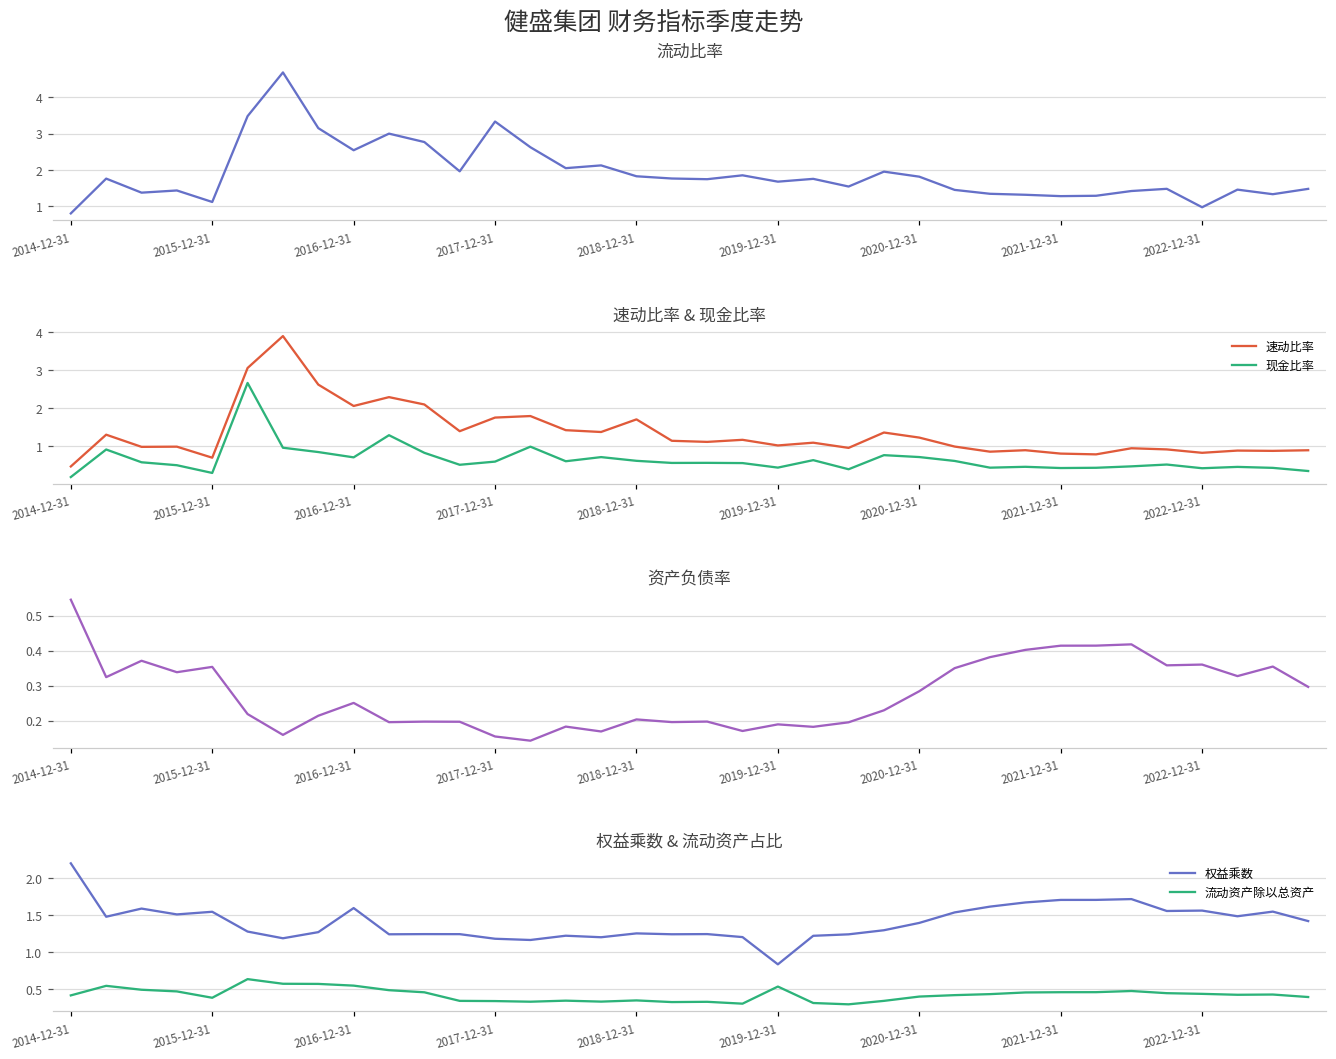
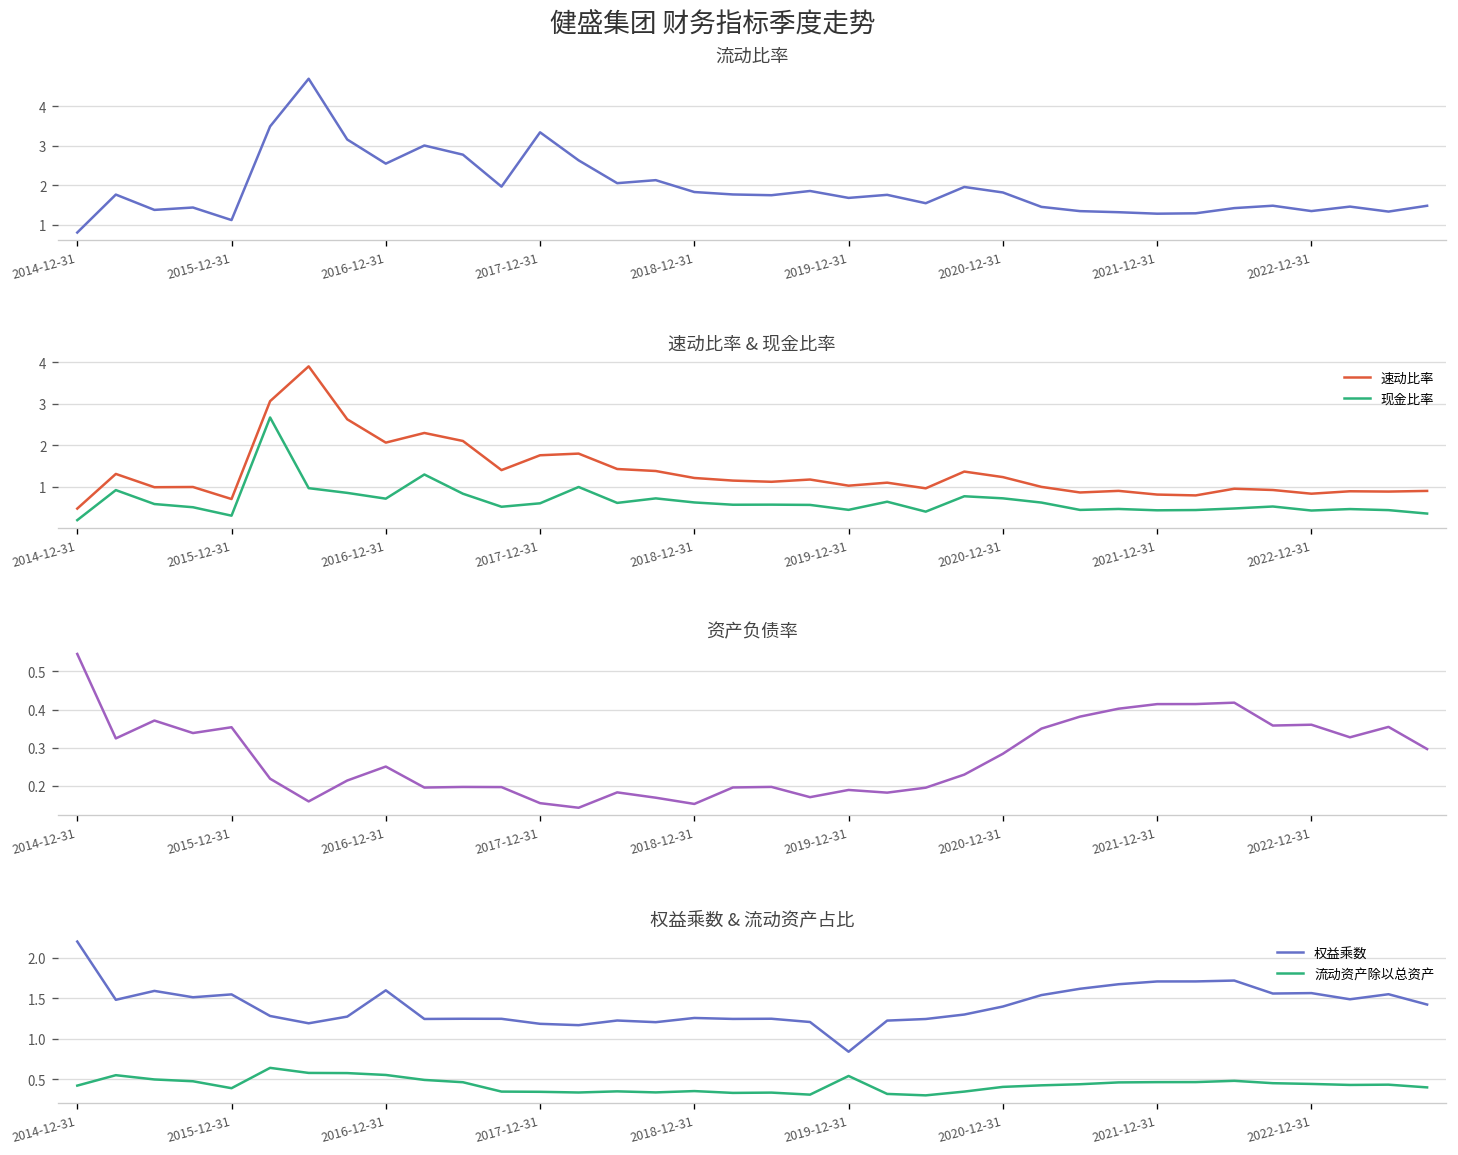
  {
    "流动比率": {
      "2014-12-31": 0.8,
      "2015-12-31": 1.1,
      "2016-12-31": 2.5,
      "2017-12-31": 3.3,
      "2018-12-31": 1.8,
      "2019-12-31": 1.7,
      "2020-12-31": 1.8,
      "2021-12-31": 1.3,
-     "2022-12-31": 1.0
+     "2022-12-31": 1.3
    },
    "速动比率 & 现金比率": {
      "速动比率": {
        "2014-12-31": 0.5,
        "2015-12-31": 0.7,
        "2016-12-31": 2.1,
        "2017-12-31": 1.8,
-       "2018-12-31": 1.7,
+       "2018-12-31": 1.2,
        "2019-12-31": 1.0,
        "2020-12-31": 1.2,
        "2021-12-31": 0.8,
        "2022-12-31": 0.8
      },
      "现金比率": {
        "2014-12-31": 0.2,
        "2015-12-31": 0.3,
        "2016-12-31": 0.7,
        "2017-12-31": 0.6,
        "2018-12-31": 0.6,
        "2019-12-31": 0.4,
        "2020-12-31": 0.7,
        "2021-12-31": 0.4,
        "2022-12-31": 0.4
      }
    },
    "资产负债率": {
      "2014-12-31": 0.55,
      "2015-12-31": 0.35,
      "2016-12-31": 0.25,
      "2017-12-31": 0.16,
-     "2018-12-31": 0.20,
+     "2018-12-31": 0.15,
      "2019-12-31": 0.19,
      "2020-12-31": 0.28,
      "2021-12-31": 0.41,
      "2022-12-31": 0.36
    },
    "权益乘数 & 流动资产占比": {
      "权益乘数": {
        "2014-12-31": 2.2,
        "2015-12-31": 1.5,
        "2016-12-31": 1.6,
        "2017-12-31": 1.2,
        "2018-12-31": 1.3,
        "2019-12-31": 0.8,
        "2020-12-31": 1.4,
        "2021-12-31": 1.7,
        "2022-12-31": 1.6
      },
      "流动资产除以总资产": {
        "2014-12-31": 0.4,
        "2015-12-31": 0.4,
        "2016-12-31": 0.6,
        "2017-12-31": 0.3,
        "2018-12-31": 0.4,
        "2019-12-31": 0.5,
        "2020-12-31": 0.4,
        "2021-12-31": 0.5,
        "2022-12-31": 0.4
      }
    }
  }
